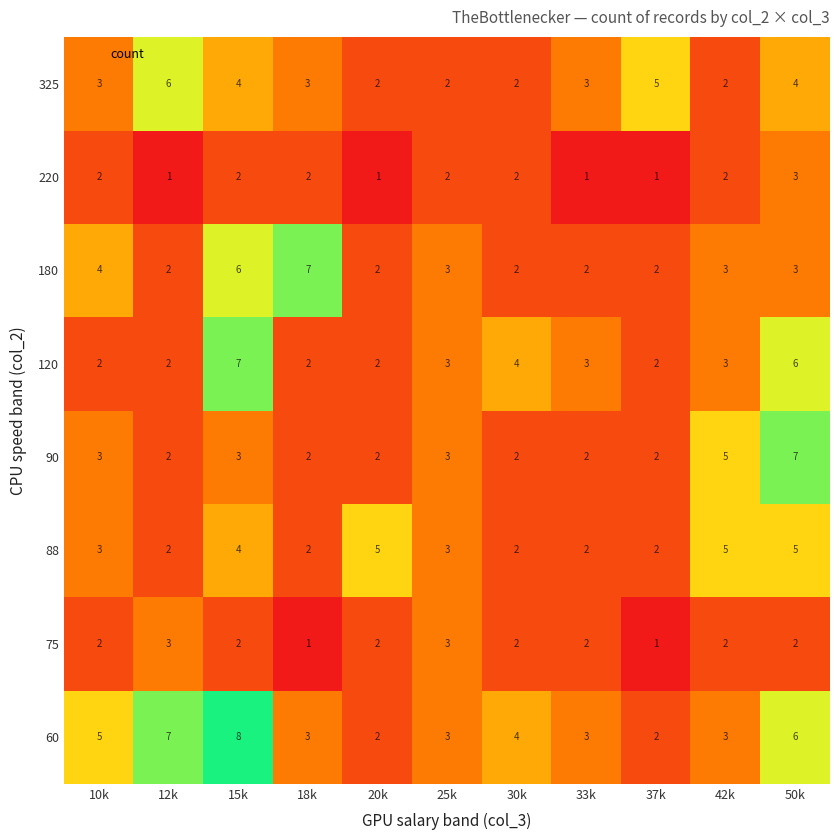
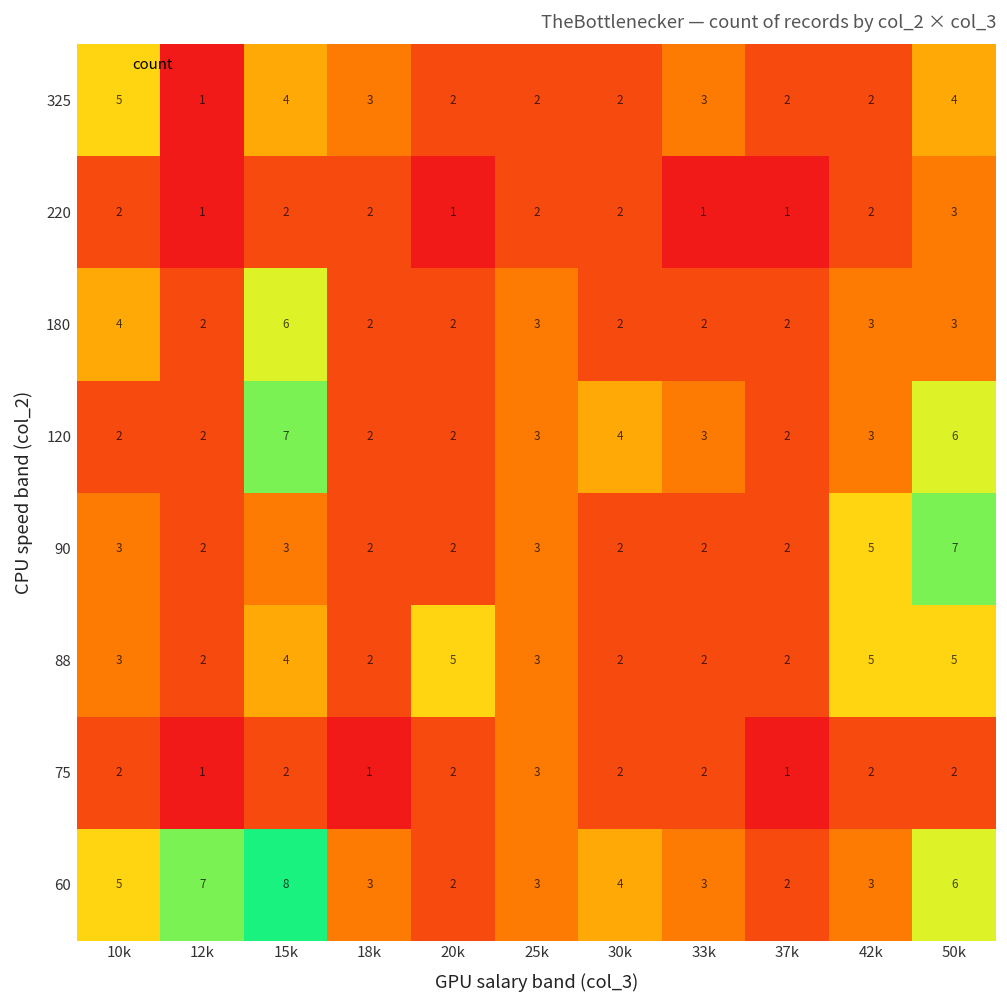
  {
    "325": {
-     "10k": 3,
-     "12k": 6,
+     "10k": 5,
+     "12k": 1,
      "15k": 4,
      "18k": 3,
      "20k": 2,
      "25k": 2,
      "30k": 2,
      "33k": 3,
-     "37k": 5,
+     "37k": 2,
      "42k": 2,
      "50k": 4
    },
    "220": {
      "10k": 2,
      "12k": 1,
      "15k": 2,
      "18k": 2,
      "20k": 1,
      "25k": 2,
      "30k": 2,
      "33k": 1,
      "37k": 1,
      "42k": 2,
      "50k": 3
    },
    "180": {
      "10k": 4,
      "12k": 2,
      "15k": 6,
-     "18k": 7,
+     "18k": 2,
      "20k": 2,
      "25k": 3,
      "30k": 2,
      "33k": 2,
      "37k": 2,
      "42k": 3,
      "50k": 3
    },
    "120": {
      "10k": 2,
      "12k": 2,
      "15k": 7,
      "18k": 2,
      "20k": 2,
      "25k": 3,
      "30k": 4,
      "33k": 3,
      "37k": 2,
      "42k": 3,
      "50k": 6
    },
    "90": {
      "10k": 3,
      "12k": 2,
      "15k": 3,
      "18k": 2,
      "20k": 2,
      "25k": 3,
      "30k": 2,
      "33k": 2,
      "37k": 2,
      "42k": 5,
      "50k": 7
    },
    "88": {
      "10k": 3,
      "12k": 2,
      "15k": 4,
      "18k": 2,
      "20k": 5,
      "25k": 3,
      "30k": 2,
      "33k": 2,
      "37k": 2,
      "42k": 5,
      "50k": 5
    },
    "75": {
      "10k": 2,
-     "12k": 3,
+     "12k": 1,
      "15k": 2,
      "18k": 1,
      "20k": 2,
      "25k": 3,
      "30k": 2,
      "33k": 2,
      "37k": 1,
      "42k": 2,
      "50k": 2
    },
    "60": {
      "10k": 5,
      "12k": 7,
      "15k": 8,
      "18k": 3,
      "20k": 2,
      "25k": 3,
      "30k": 4,
      "33k": 3,
      "37k": 2,
      "42k": 3,
      "50k": 6
    }
  }
